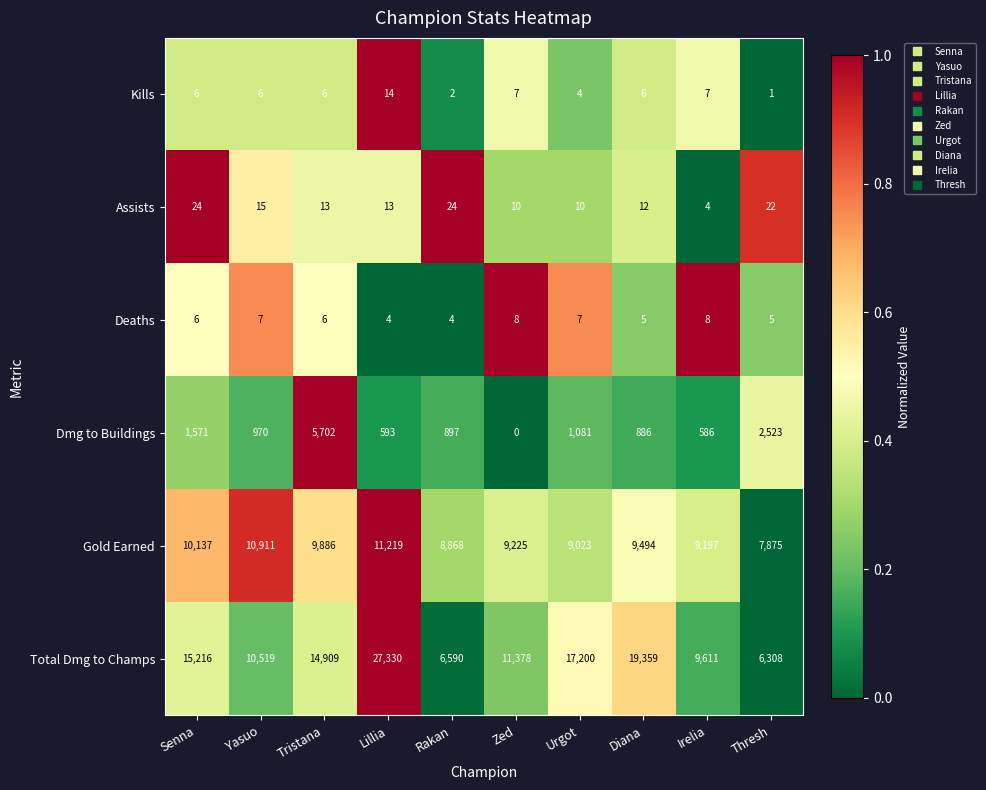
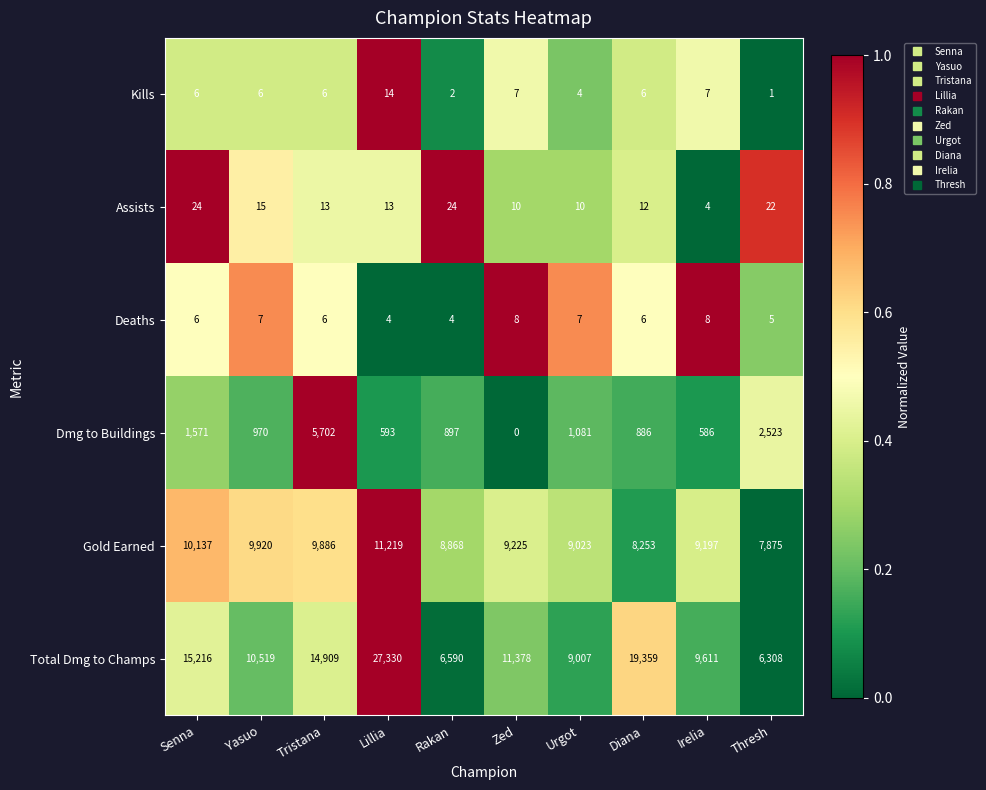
  {
    "Kills": {
      "Senna": "6",
      "Yasuo": "6",
      "Tristana": "6",
      "Lillia": "14",
      "Rakan": "2",
      "Zed": "7",
      "Urgot": "4",
      "Diana": "6",
      "Irelia": "7",
      "Thresh": "1"
    },
    "Assists": {
      "Senna": "24",
      "Yasuo": "15",
      "Tristana": "13",
      "Lillia": "13",
      "Rakan": "24",
      "Zed": "10",
      "Urgot": "10",
      "Diana": "12",
      "Irelia": "4",
      "Thresh": "22"
    },
    "Deaths": {
      "Senna": "6",
      "Yasuo": "7",
      "Tristana": "6",
      "Lillia": "4",
      "Rakan": "4",
      "Zed": "8",
      "Urgot": "7",
-     "Diana": "5",
+     "Diana": "6",
      "Irelia": "8",
      "Thresh": "5"
    },
    "Dmg to Buildings": {
      "Senna": "1,571",
      "Yasuo": "970",
      "Tristana": "5,702",
      "Lillia": "593",
      "Rakan": "897",
      "Zed": "0",
      "Urgot": "1,081",
      "Diana": "886",
      "Irelia": "586",
      "Thresh": "2,523"
    },
    "Gold Earned": {
      "Senna": "10,137",
-     "Yasuo": "10,911",
+     "Yasuo": "9,920",
      "Tristana": "9,886",
      "Lillia": "11,219",
      "Rakan": "8,868",
      "Zed": "9,225",
      "Urgot": "9,023",
-     "Diana": "9,494",
+     "Diana": "8,253",
      "Irelia": "9,197",
      "Thresh": "7,875"
    },
    "Total Dmg to Champs": {
      "Senna": "15,216",
      "Yasuo": "10,519",
      "Tristana": "14,909",
      "Lillia": "27,330",
      "Rakan": "6,590",
      "Zed": "11,378",
-     "Urgot": "17,200",
+     "Urgot": "9,007",
      "Diana": "19,359",
      "Irelia": "9,611",
      "Thresh": "6,308"
    }
  }
